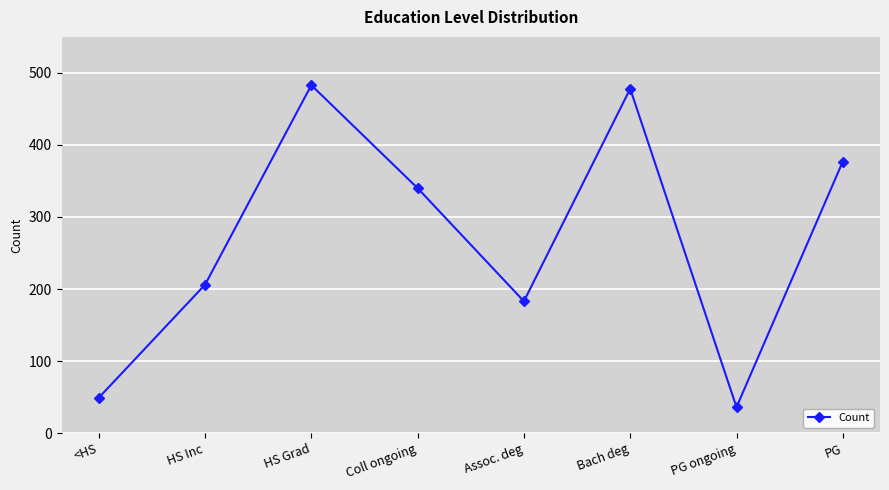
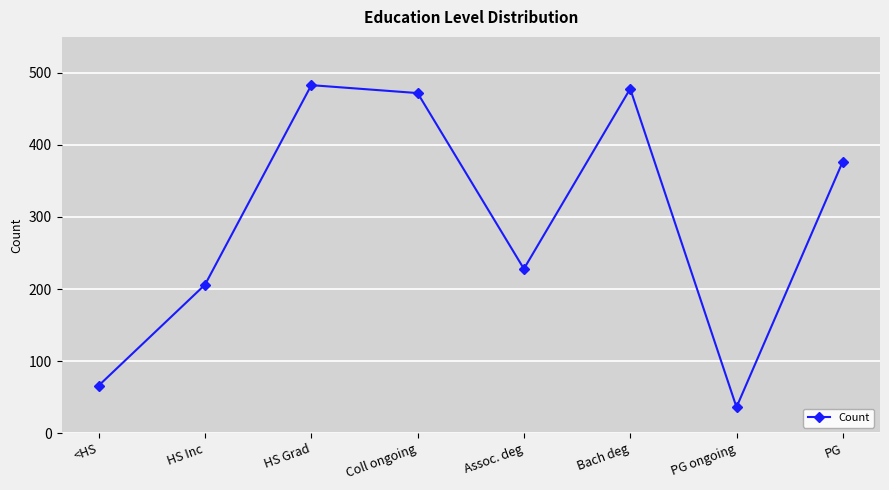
  {
-   "<HS": 50,
+   "<HS": 70,
    "HS Inc": 210,
    "HS Grad": 480,
-   "Coll ongoing": 340,
-   "Assoc. deg": 180,
+   "Coll ongoing": 470,
+   "Assoc. deg": 230,
    "Bach deg": 480,
    "PG ongoing": 40,
    "PG": 380
  }
